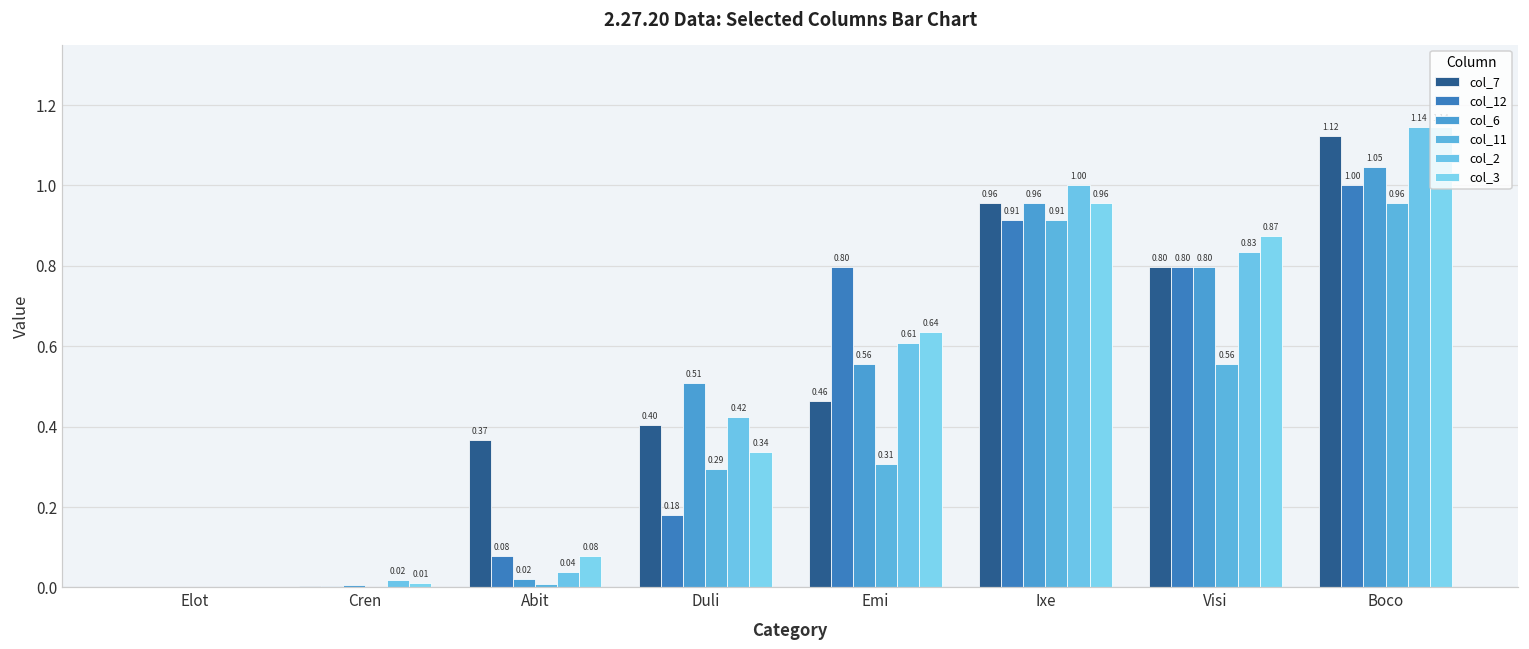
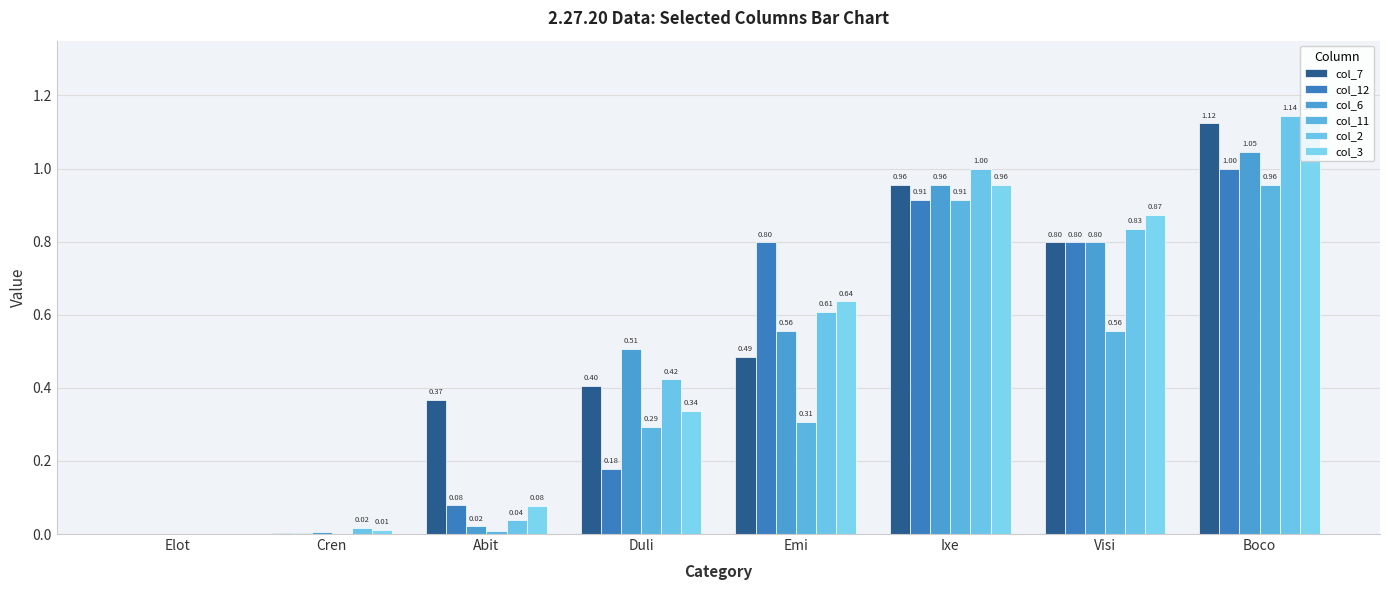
  {
    "col_7": {
      "Abit": 0.37,
      "Duli": 0.40,
-     "Emi": 0.46,
+     "Emi": 0.49,
      "Ixe": 0.96,
      "Visi": 0.80,
      "Boco": 1.12
    }
  }
